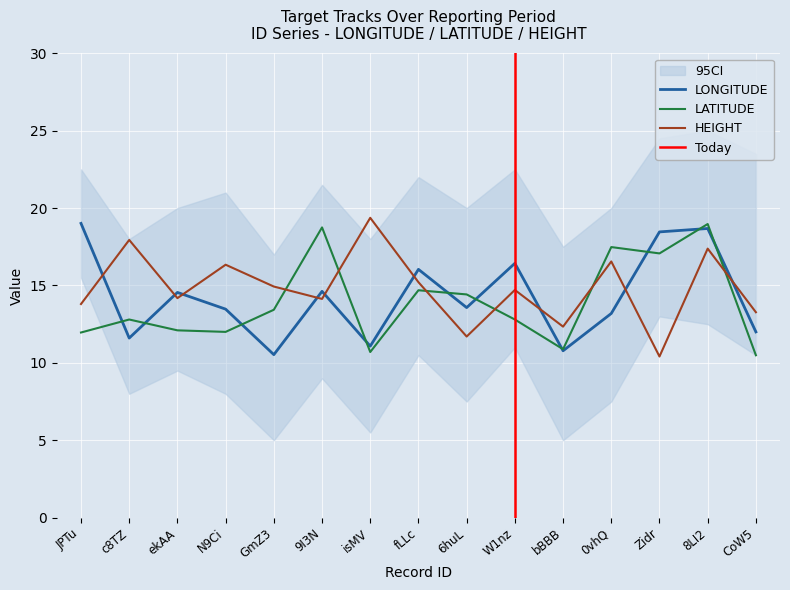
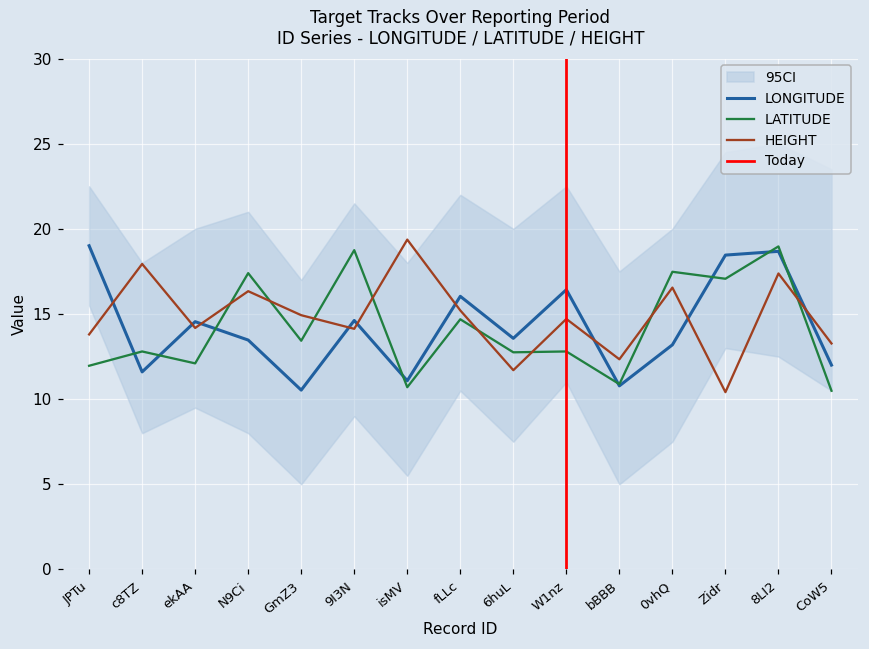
  {
    "LONGITUDE": {
      "JPTu": 19.0,
      "c8TZ": 11.6,
      "ekAA": 14.6,
      "N9Ci": 13.5,
      "GmZ3": 10.5,
      "9I3N": 14.6,
      "isMV": 11.1,
      "fLLc": 16.0,
      "6huL": 13.6,
      "W1nz": 16.4,
      "0vhQ": 13.2,
      "Zidr": 18.5,
      "8LI2": 18.7,
      "CoW5": 12.0
    },
    "LATITUDE": {
      "JPTu": 12.0,
      "c8TZ": 12.8,
      "ekAA": 12.1,
-     "N9Ci": 12.0,
+     "N9Ci": 17.4,
      "GmZ3": 13.4,
      "9I3N": 18.8,
      "isMV": 10.7,
      "fLLc": 14.7,
-     "6huL": 14.4,
+     "6huL": 12.8,
      "W1nz": 12.8,
      "0vhQ": 17.5,
      "Zidr": 17.1,
      "8LI2": 19.0,
      "CoW5": 10.5
    },
    "HEIGHT": {
      "JPTu": 13.8,
      "ekAA": 14.2,
      "N9Ci": 16.3,
      "GmZ3": 14.9,
      "9I3N": 14.1,
      "isMV": 19.4,
      "fLLc": 15.2,
      "6huL": 11.7,
      "W1nz": 14.7,
      "bBBB": 12.3,
      "0vhQ": 16.6,
      "Zidr": 10.4,
      "8LI2": 17.4,
      "CoW5": 13.3
    }
  }
